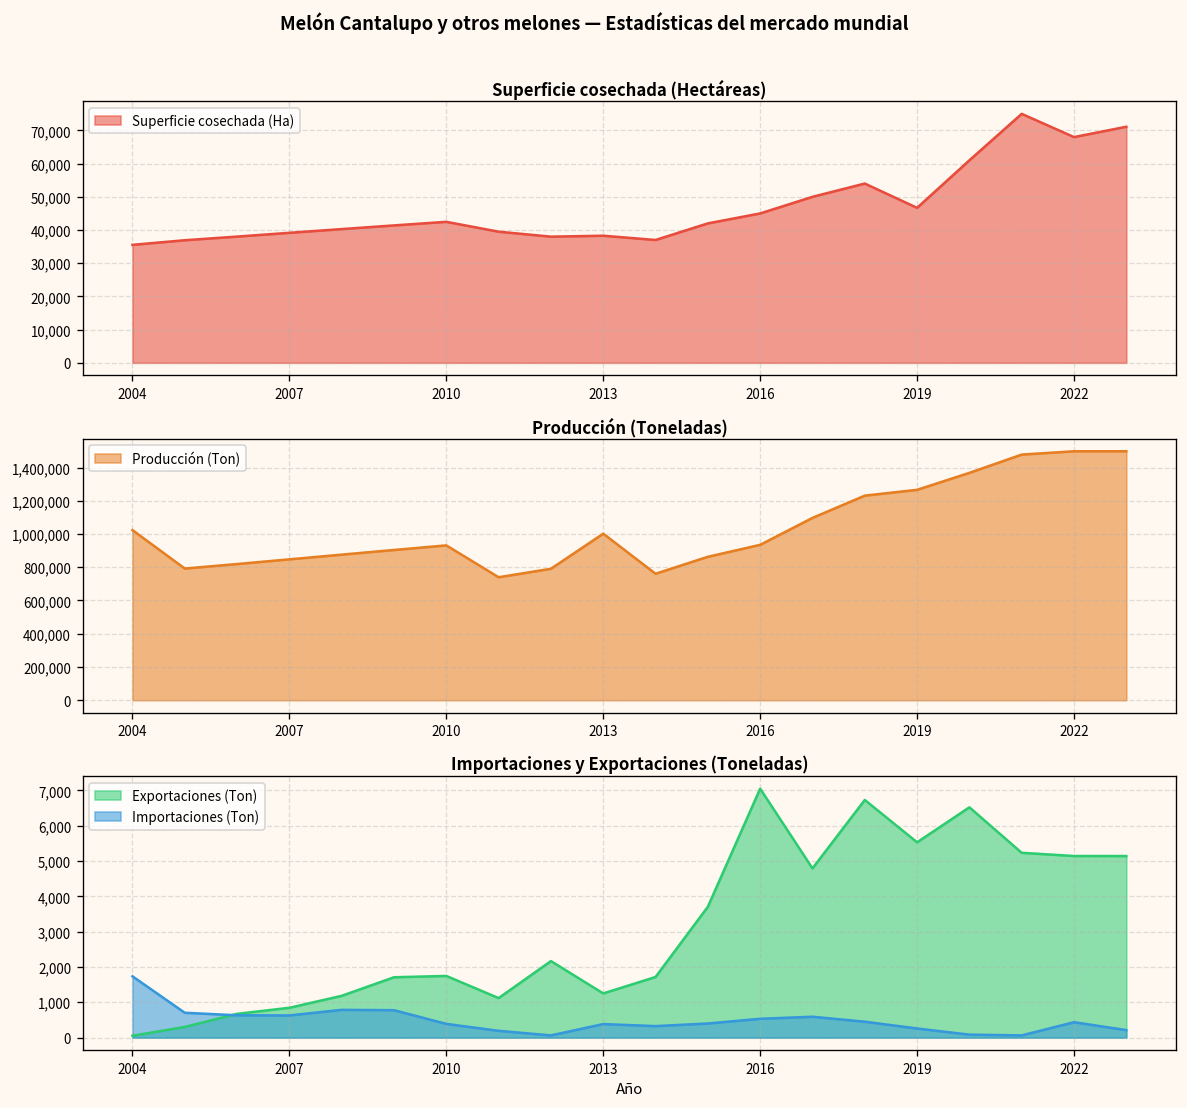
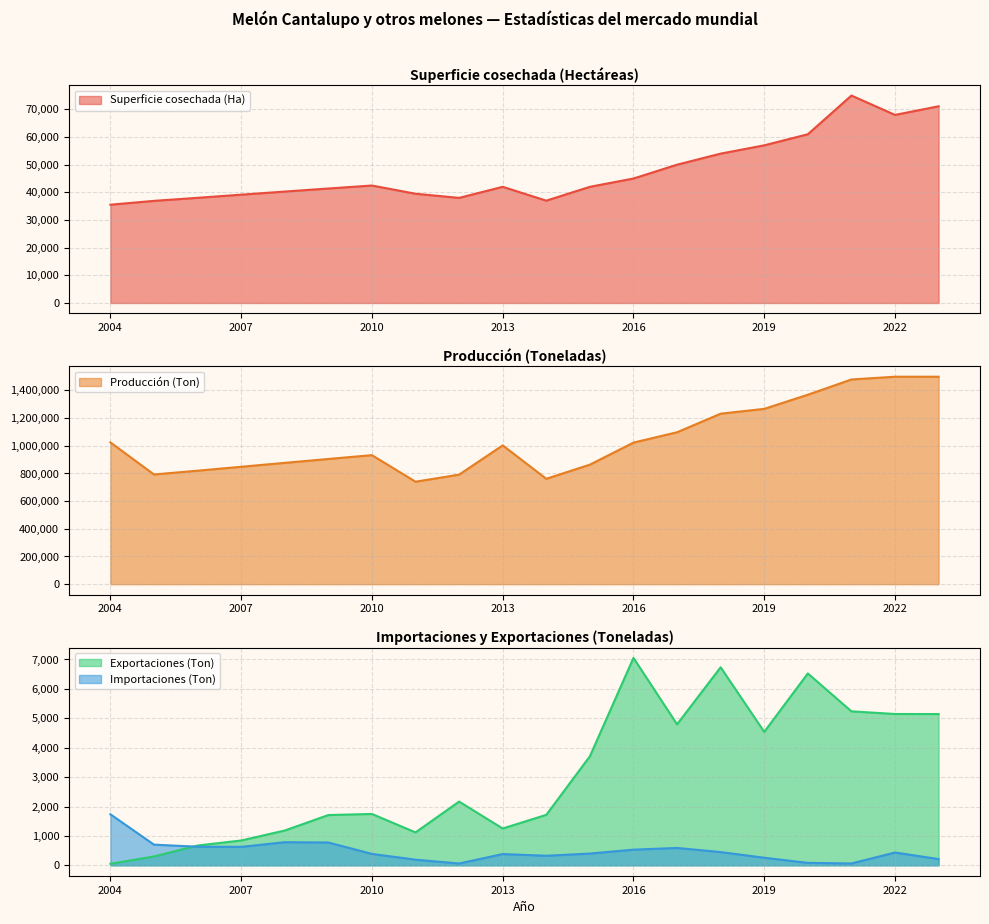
  {
    "Superficie cosechada (Hectáreas)": {
      "2004": "36,000",
      "2007": "39,000",
      "2010": "42,000",
-     "2013": "38,000",
+     "2013": "42,000",
      "2016": "45,000",
-     "2019": "47,000",
+     "2019": "57,000",
      "2022": "68,000"
    },
    "Producción (Toneladas)": {
      "2004": "1,020,000",
      "2007": "850,000",
      "2010": "930,000",
      "2013": "1,000,000",
-     "2016": "940,000",
+     "2016": "1,020,000",
      "2019": "1,270,000",
      "2022": "1,500,000"
    },
    "Importaciones y Exportaciones (Toneladas)": {
      "Exportaciones (Ton)": {
        "2004": "100",
        "2007": "800",
        "2010": "1,700",
        "2013": "1,300",
        "2016": "7,100",
-       "2019": "5,500",
+       "2019": "4,500",
        "2022": "5,100"
      },
      "Importaciones (Ton)": {
        "2004": "1,700",
        "2007": "600",
        "2010": "400",
        "2013": "400",
        "2016": "500",
        "2019": "300",
        "2022": "400"
      }
    }
  }
